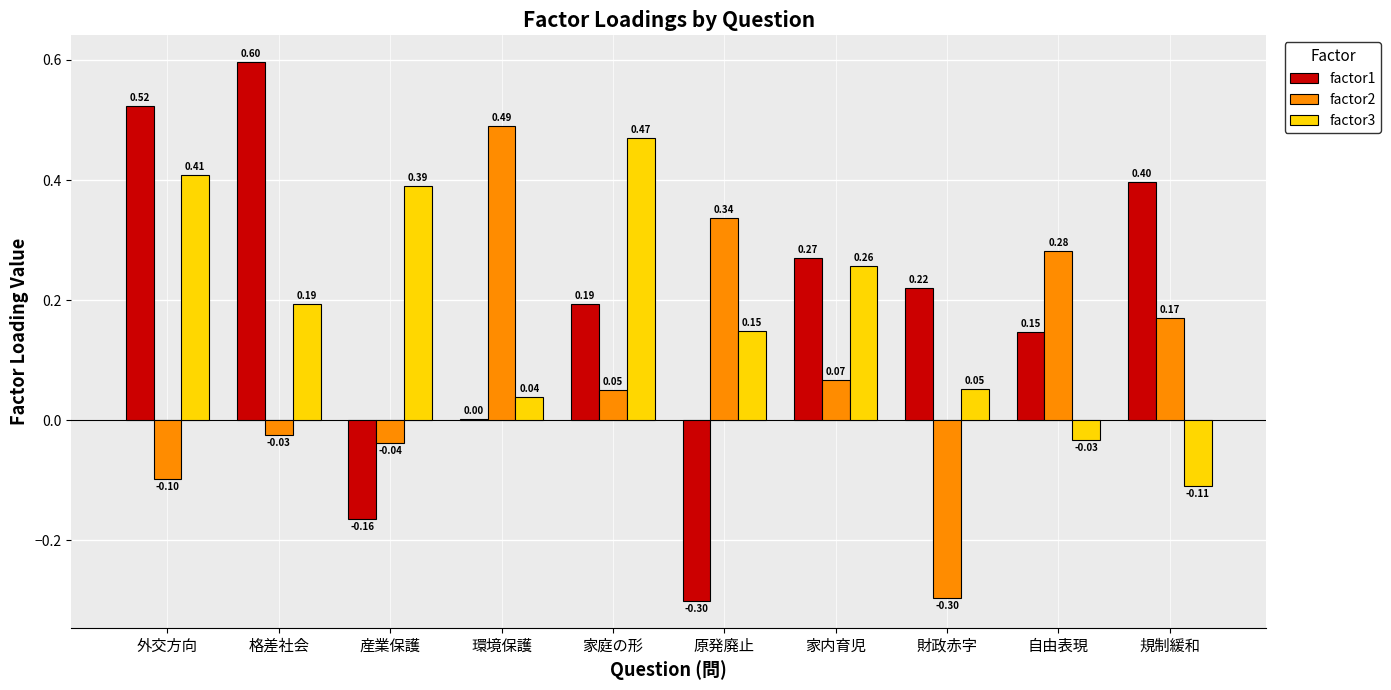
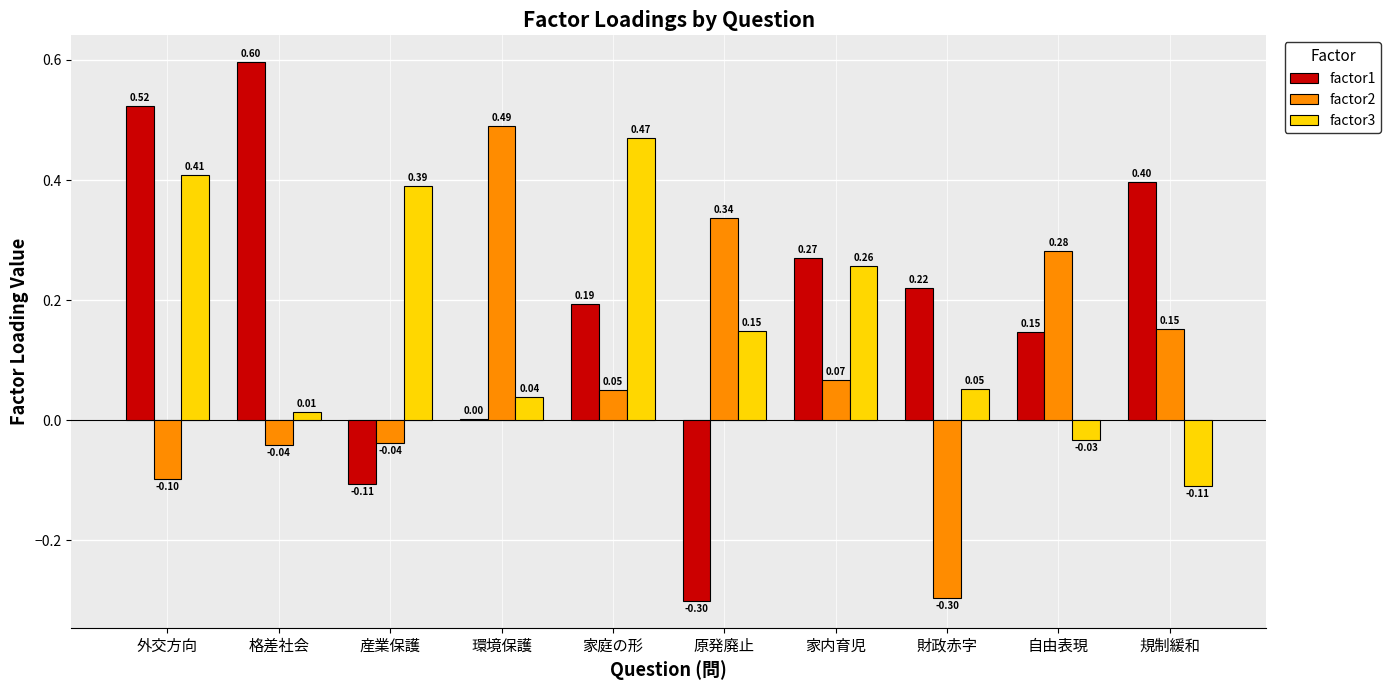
  {
    "factor1": {
      "外交方向": 0.52,
      "格差社会": 0.60,
-     "産業保護": -0.16,
+     "産業保護": -0.11,
      "環境保護": 0.00,
      "家庭の形": 0.19,
      "原発廃止": -0.30,
      "家内育児": 0.27,
      "財政赤字": 0.22,
      "自由表現": 0.15,
      "規制緩和": 0.40
    },
    "factor2": {
      "外交方向": -0.10,
-     "格差社会": -0.03,
+     "格差社会": -0.04,
      "産業保護": -0.04,
      "環境保護": 0.49,
      "家庭の形": 0.05,
      "原発廃止": 0.34,
      "家内育児": 0.07,
      "財政赤字": -0.30,
      "自由表現": 0.28,
-     "規制緩和": 0.17
+     "規制緩和": 0.15
    },
    "factor3": {
      "外交方向": 0.41,
-     "格差社会": 0.19,
+     "格差社会": 0.01,
      "産業保護": 0.39,
      "環境保護": 0.04,
      "家庭の形": 0.47,
      "原発廃止": 0.15,
      "家内育児": 0.26,
      "財政赤字": 0.05,
      "自由表現": -0.03,
      "規制緩和": -0.11
    }
  }
